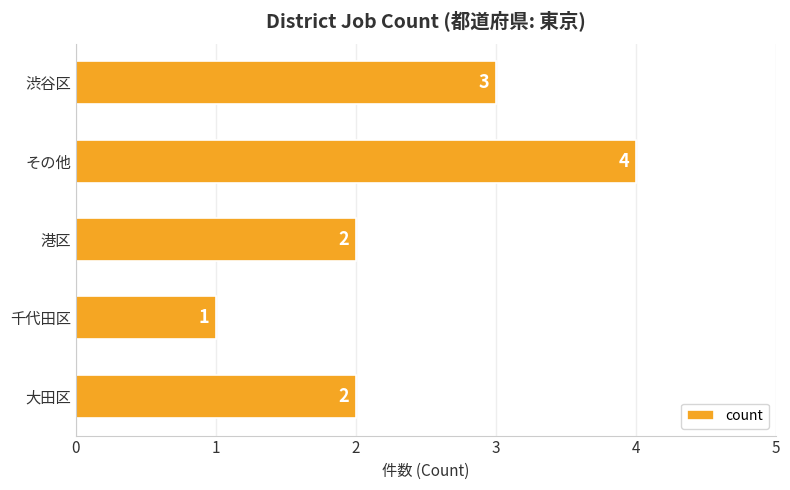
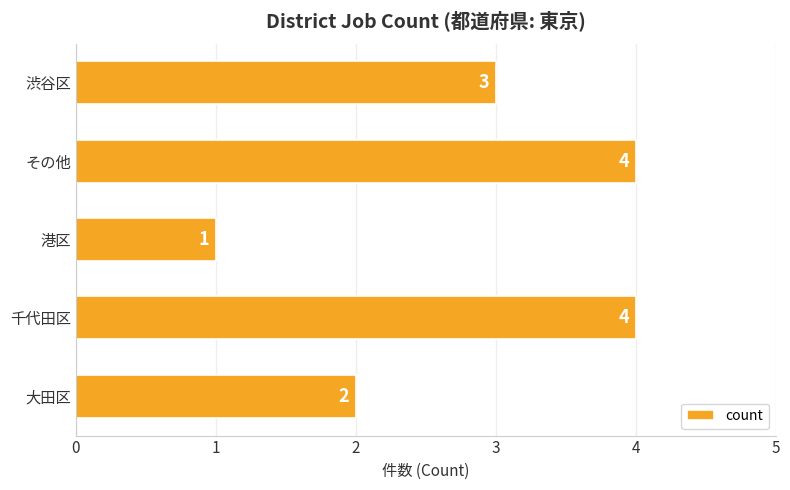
  {
    "渋谷区": 3,
    "その他": 4,
-   "港区": 2,
-   "千代田区": 1,
+   "港区": 1,
+   "千代田区": 4,
    "大田区": 2
  }
